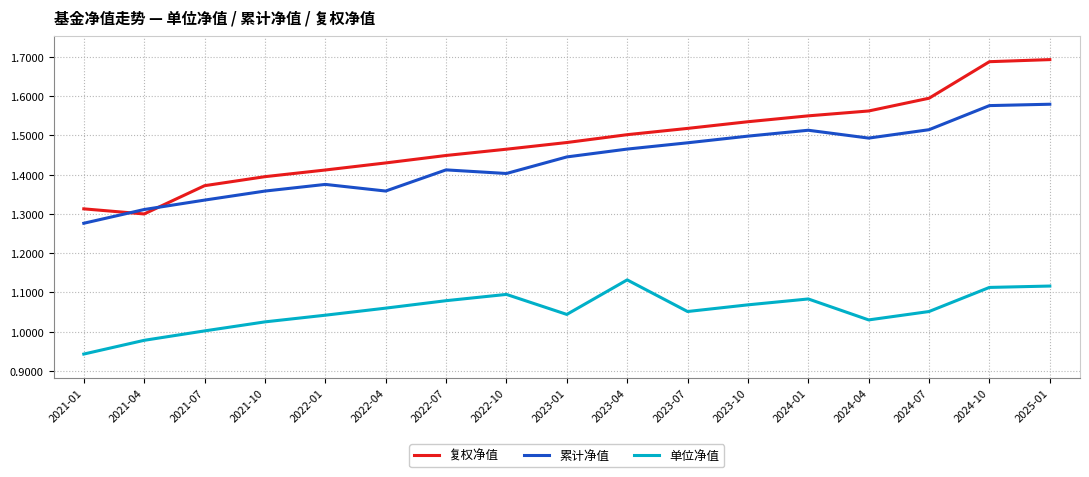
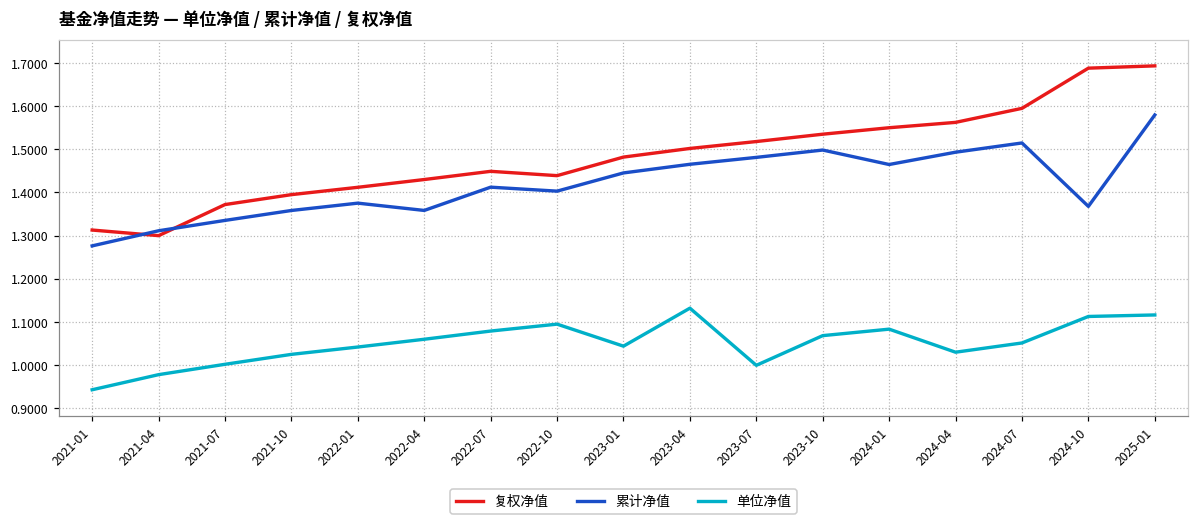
  {
    "复权净值": {
      "2021-01": 1.31,
      "2021-04": 1.30,
      "2021-07": 1.37,
      "2021-10": 1.40,
      "2022-01": 1.41,
      "2022-04": 1.43,
      "2022-07": 1.45,
-     "2022-10": 1.47,
+     "2022-10": 1.44,
      "2023-01": 1.48,
      "2023-04": 1.50,
      "2023-07": 1.52,
      "2023-10": 1.54,
      "2024-01": 1.55,
      "2024-04": 1.56,
      "2024-07": 1.59,
      "2024-10": 1.69,
      "2025-01": 1.69
    },
    "累计净值": {
      "2021-01": 1.28,
      "2021-04": 1.31,
      "2021-07": 1.34,
      "2021-10": 1.36,
      "2022-01": 1.38,
      "2022-04": 1.36,
      "2022-07": 1.41,
      "2022-10": 1.40,
      "2023-01": 1.45,
      "2023-04": 1.47,
      "2023-07": 1.48,
      "2023-10": 1.50,
-     "2024-01": 1.51,
+     "2024-01": 1.46,
      "2024-04": 1.49,
      "2024-07": 1.51,
-     "2024-10": 1.58,
+     "2024-10": 1.37,
      "2025-01": 1.58
    },
    "单位净值": {
      "2021-01": 0.94,
      "2021-04": 0.98,
      "2021-07": 1.00,
      "2021-10": 1.03,
      "2022-01": 1.04,
      "2022-04": 1.06,
      "2022-07": 1.08,
      "2022-10": 1.10,
      "2023-01": 1.04,
      "2023-04": 1.13,
-     "2023-07": 1.05,
+     "2023-07": 1.00,
      "2023-10": 1.07,
      "2024-01": 1.08,
      "2024-04": 1.03,
      "2024-07": 1.05,
      "2024-10": 1.11,
      "2025-01": 1.12
    }
  }
